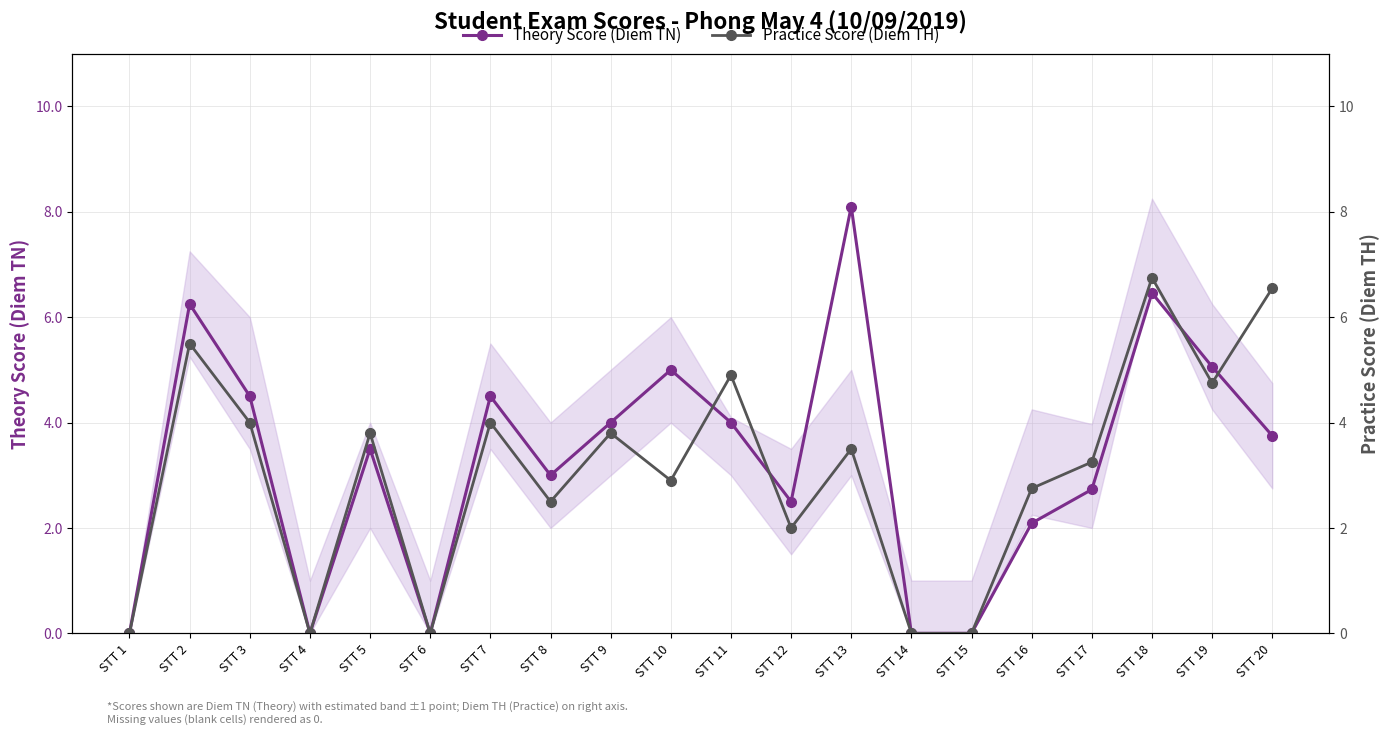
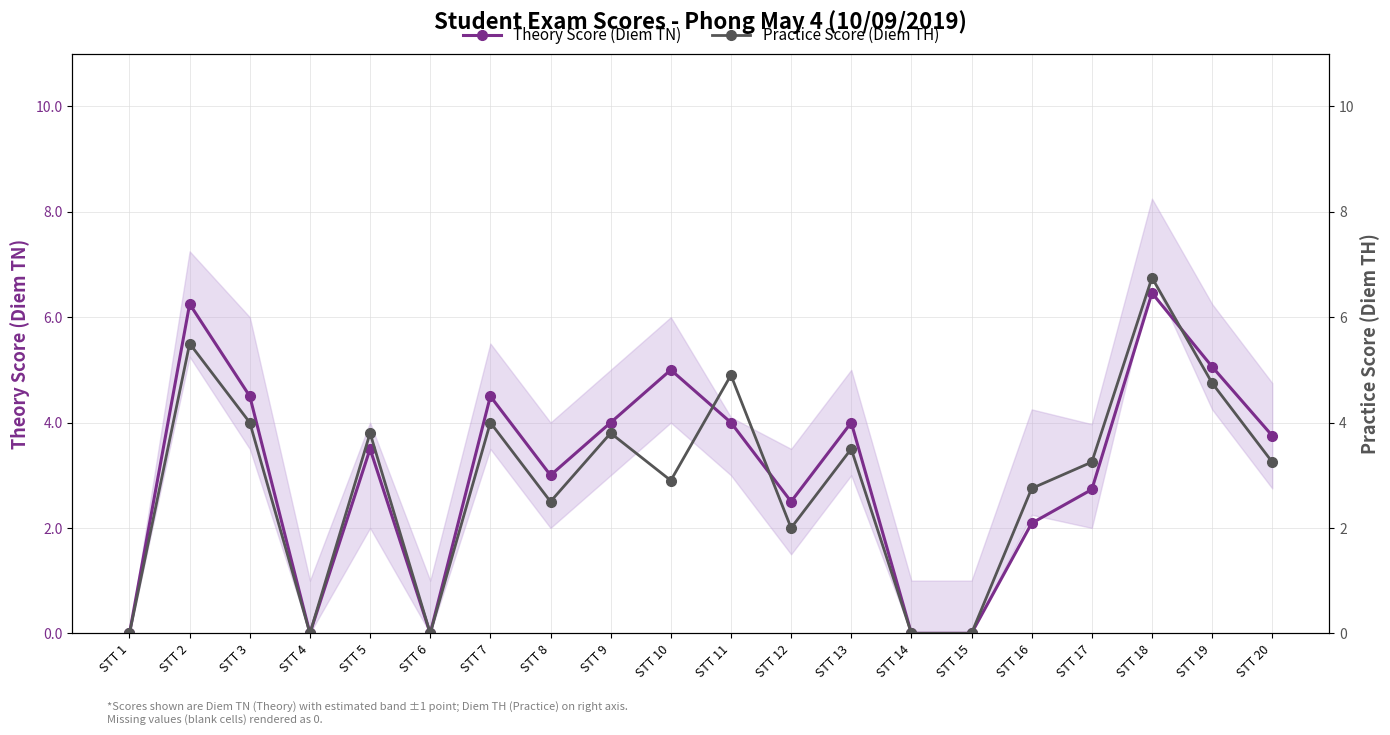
  {
    "Theory Score (Diem TN)": {
      "STT 2": 6.3,
      "STT 3": 4.5,
      "STT 4": 0.0,
      "STT 5": 3.5,
      "STT 6": 0.0,
      "STT 7": 4.5,
      "STT 8": 3.0,
      "STT 9": 4.0,
      "STT 10": 5.0,
      "STT 11": 4.0,
      "STT 12": 2.5,
-     "STT 13": 8.1,
+     "STT 13": 4.0,
      "STT 14": 0.0,
      "STT 15": 0.0,
      "STT 16": 2.1,
      "STT 17": 2.7,
      "STT 18": 6.5,
      "STT 19": 5.1,
      "STT 20": 3.8
    },
    "Practice Score (Diem TH)": {
      "STT 1": 0.0,
      "STT 2": 5.5,
      "STT 3": 4.0,
      "STT 4": 0.0,
      "STT 5": 3.8,
      "STT 6": 0.0,
      "STT 7": 4.0,
      "STT 8": 2.5,
      "STT 9": 3.8,
      "STT 10": 2.9,
      "STT 11": 4.9,
      "STT 12": 2.0,
      "STT 13": 3.5,
      "STT 14": 0.0,
      "STT 15": 0.0,
      "STT 16": 2.8,
      "STT 17": 3.3,
      "STT 18": 6.8,
      "STT 19": 4.8,
-     "STT 20": 6.6
+     "STT 20": 3.3
    }
  }
